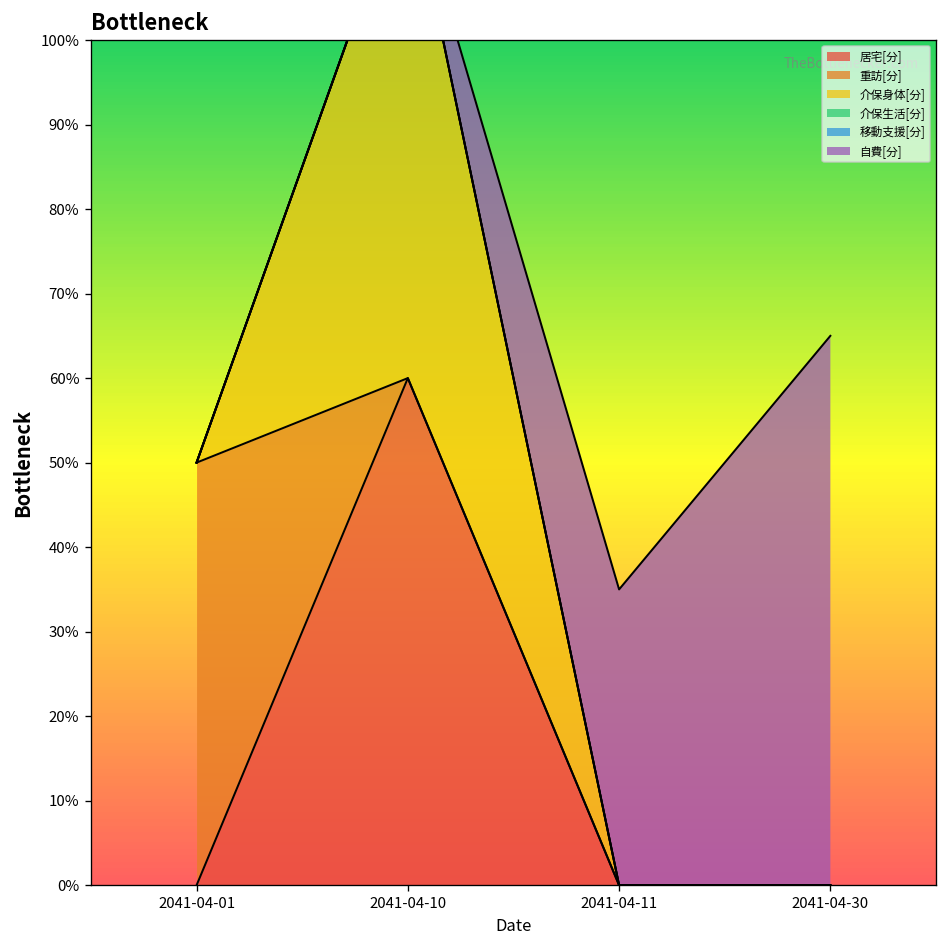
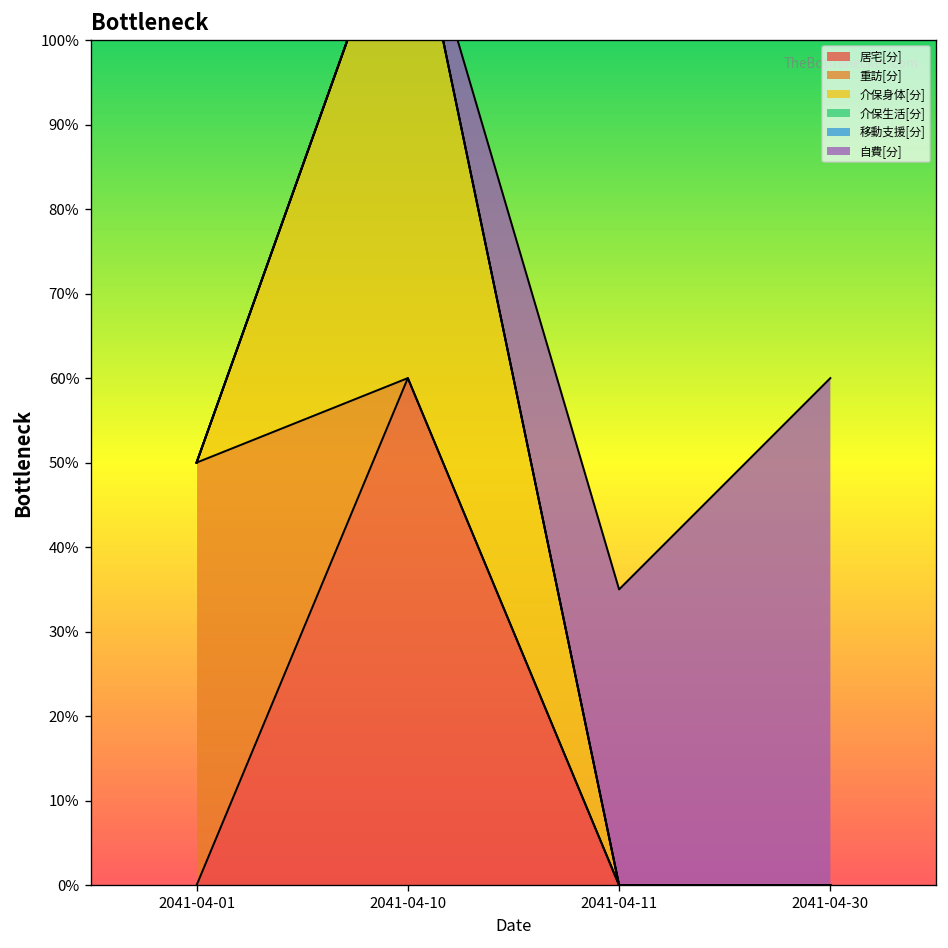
  {
    "自費[分]": {
      "2041-04-11": "35%",
-     "2041-04-30": "65%"
+     "2041-04-30": "60%"
    }
  }
